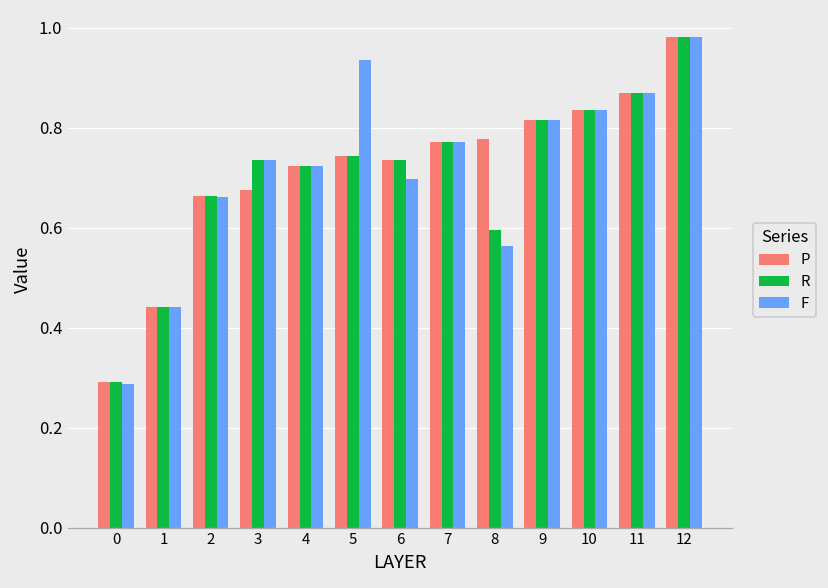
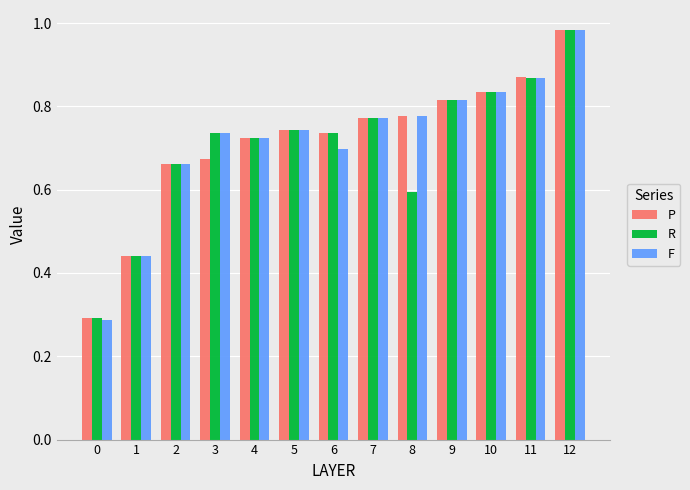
  {
    "P": {
      "0": 0.29,
      "1": 0.44,
      "2": 0.66,
      "3": 0.67,
      "4": 0.72,
      "5": 0.74,
      "6": 0.74,
      "7": 0.77,
      "8": 0.78,
      "9": 0.82,
      "10": 0.84,
      "11": 0.87,
      "12": 0.98
    },
    "R": {
      "0": 0.29,
      "1": 0.44,
      "2": 0.66,
      "3": 0.74,
      "4": 0.72,
      "5": 0.74,
      "6": 0.74,
      "7": 0.77,
      "8": 0.60,
      "9": 0.82,
      "10": 0.84,
      "11": 0.87,
      "12": 0.98
    },
    "F": {
      "0": 0.29,
      "1": 0.44,
      "2": 0.66,
      "3": 0.74,
      "4": 0.72,
-     "5": 0.94,
+     "5": 0.74,
      "6": 0.70,
      "7": 0.77,
-     "8": 0.56,
+     "8": 0.78,
      "9": 0.82,
      "10": 0.84,
      "11": 0.87,
      "12": 0.98
    }
  }
